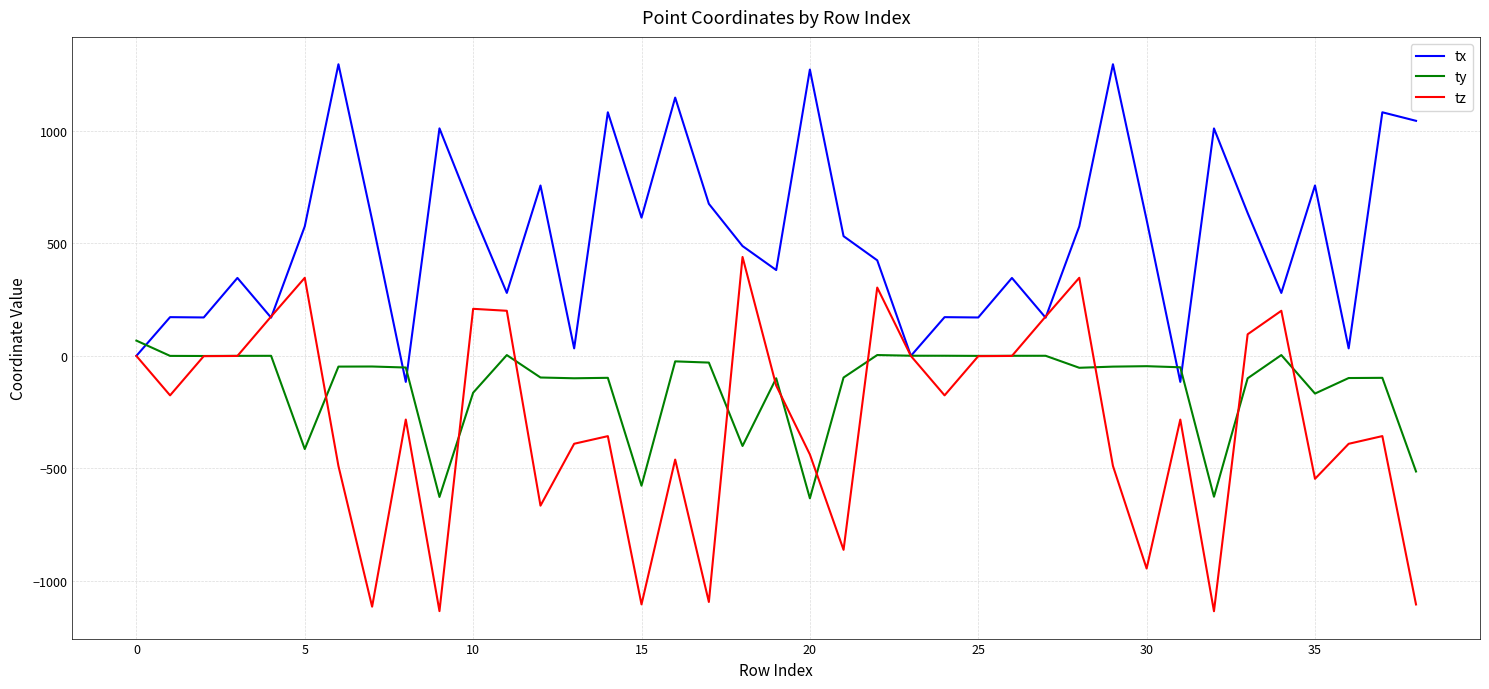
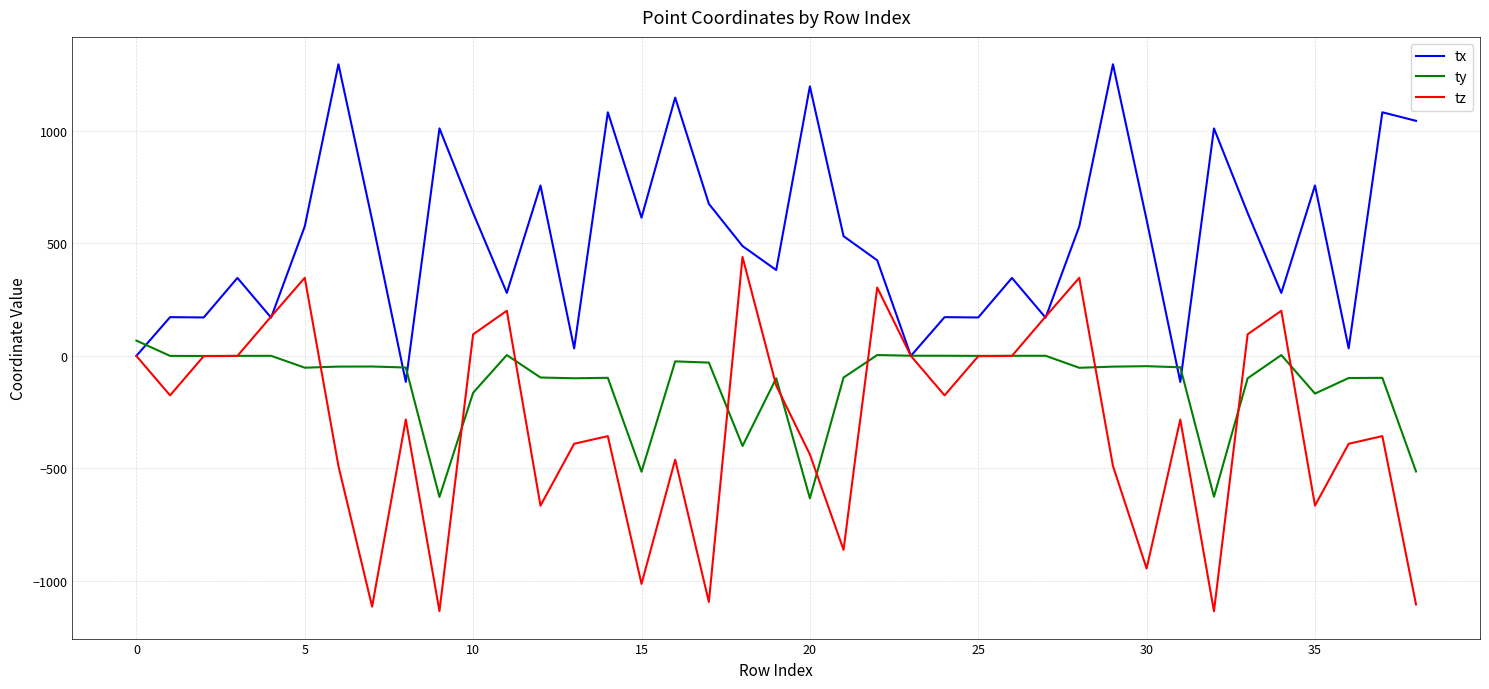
  {
    "tx": {
      "5": 580,
      "10": 640,
      "15": 610,
-     "20": 1270,
+     "20": 1200,
      "25": 170,
      "30": 600,
      "35": 760
    },
    "ty": {
      "0": 70,
-     "5": -410,
+     "5": -50,
      "10": -160,
-     "15": -580,
+     "15": -510,
      "20": -630,
      "30": -50,
      "35": -170
    },
    "tz": {
      "5": 350,
-     "10": 210,
-     "15": -1100,
+     "10": 100,
+     "15": -1010,
      "20": -440,
      "30": -950,
-     "35": -550
+     "35": -670
    }
  }
